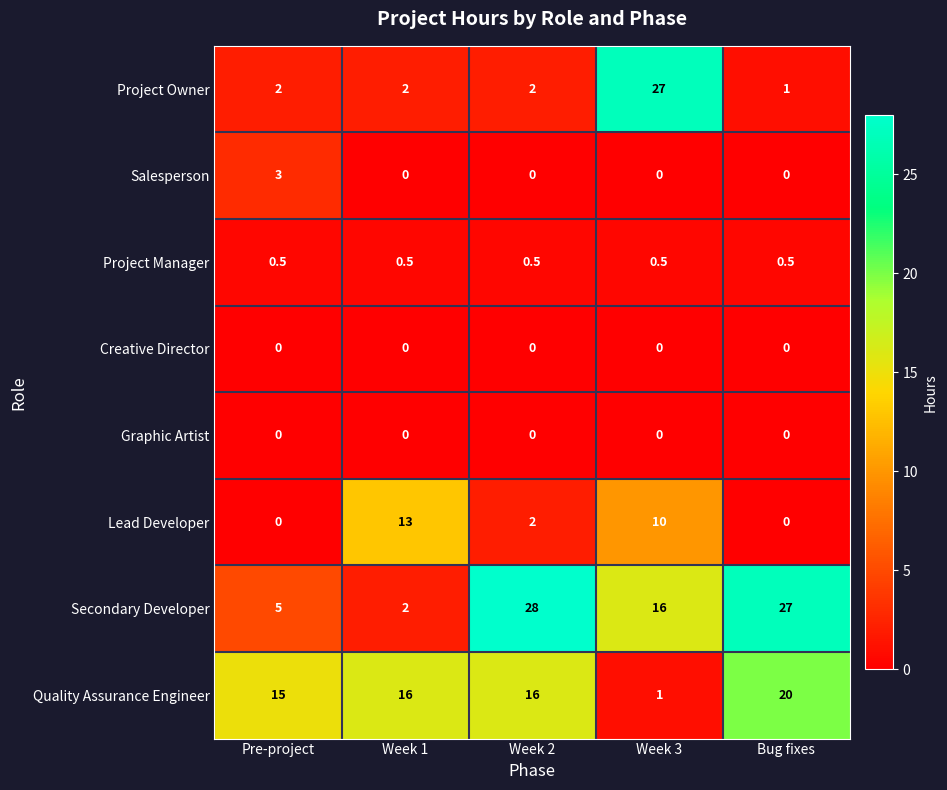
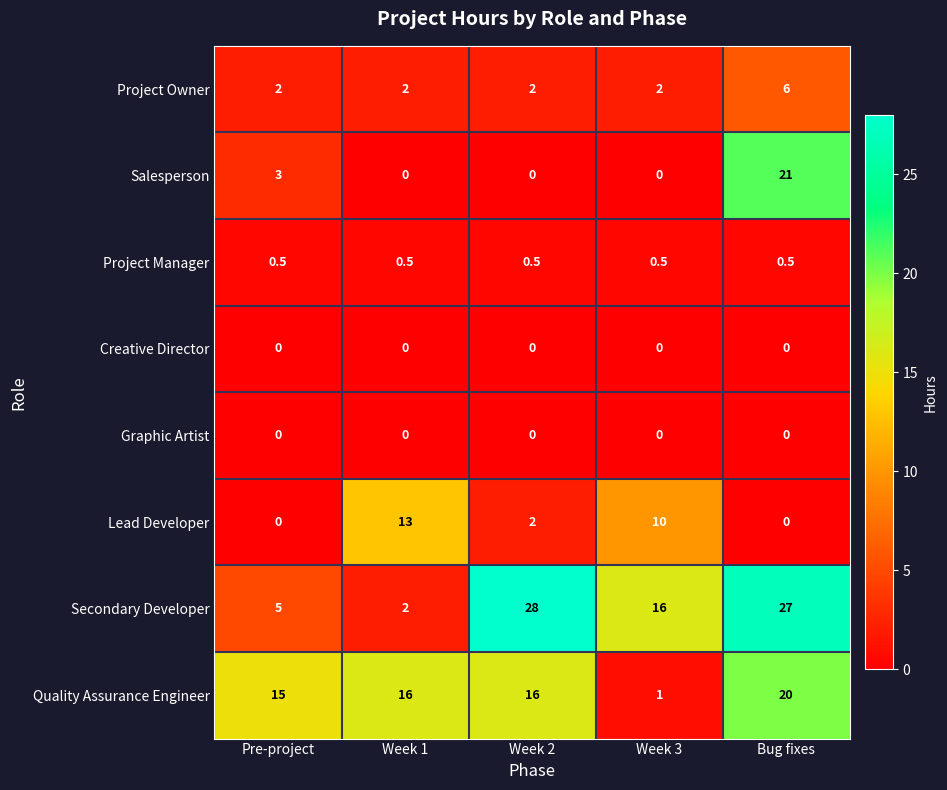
  {
    "Project Owner": {
      "Pre-project": 2,
      "Week 1": 2,
      "Week 2": 2,
-     "Week 3": 27,
-     "Bug fixes": 1
+     "Week 3": 2,
+     "Bug fixes": 6
    },
    "Salesperson": {
      "Pre-project": 3,
      "Week 1": 0,
      "Week 2": 0,
      "Week 3": 0,
-     "Bug fixes": 0
+     "Bug fixes": 21
    },
    "Project Manager": {
      "Pre-project": 0.5,
      "Week 1": 0.5,
      "Week 2": 0.5,
      "Week 3": 0.5,
      "Bug fixes": 0.5
    },
    "Creative Director": {
      "Pre-project": 0,
      "Week 1": 0,
      "Week 2": 0,
      "Week 3": 0,
      "Bug fixes": 0
    },
    "Graphic Artist": {
      "Pre-project": 0,
      "Week 1": 0,
      "Week 2": 0,
      "Week 3": 0,
      "Bug fixes": 0
    },
    "Lead Developer": {
      "Pre-project": 0,
      "Week 1": 13,
      "Week 2": 2,
      "Week 3": 10,
      "Bug fixes": 0
    },
    "Secondary Developer": {
      "Pre-project": 5,
      "Week 1": 2,
      "Week 2": 28,
      "Week 3": 16,
      "Bug fixes": 27
    },
    "Quality Assurance Engineer": {
      "Pre-project": 15,
      "Week 1": 16,
      "Week 2": 16,
      "Week 3": 1,
      "Bug fixes": 20
    }
  }
